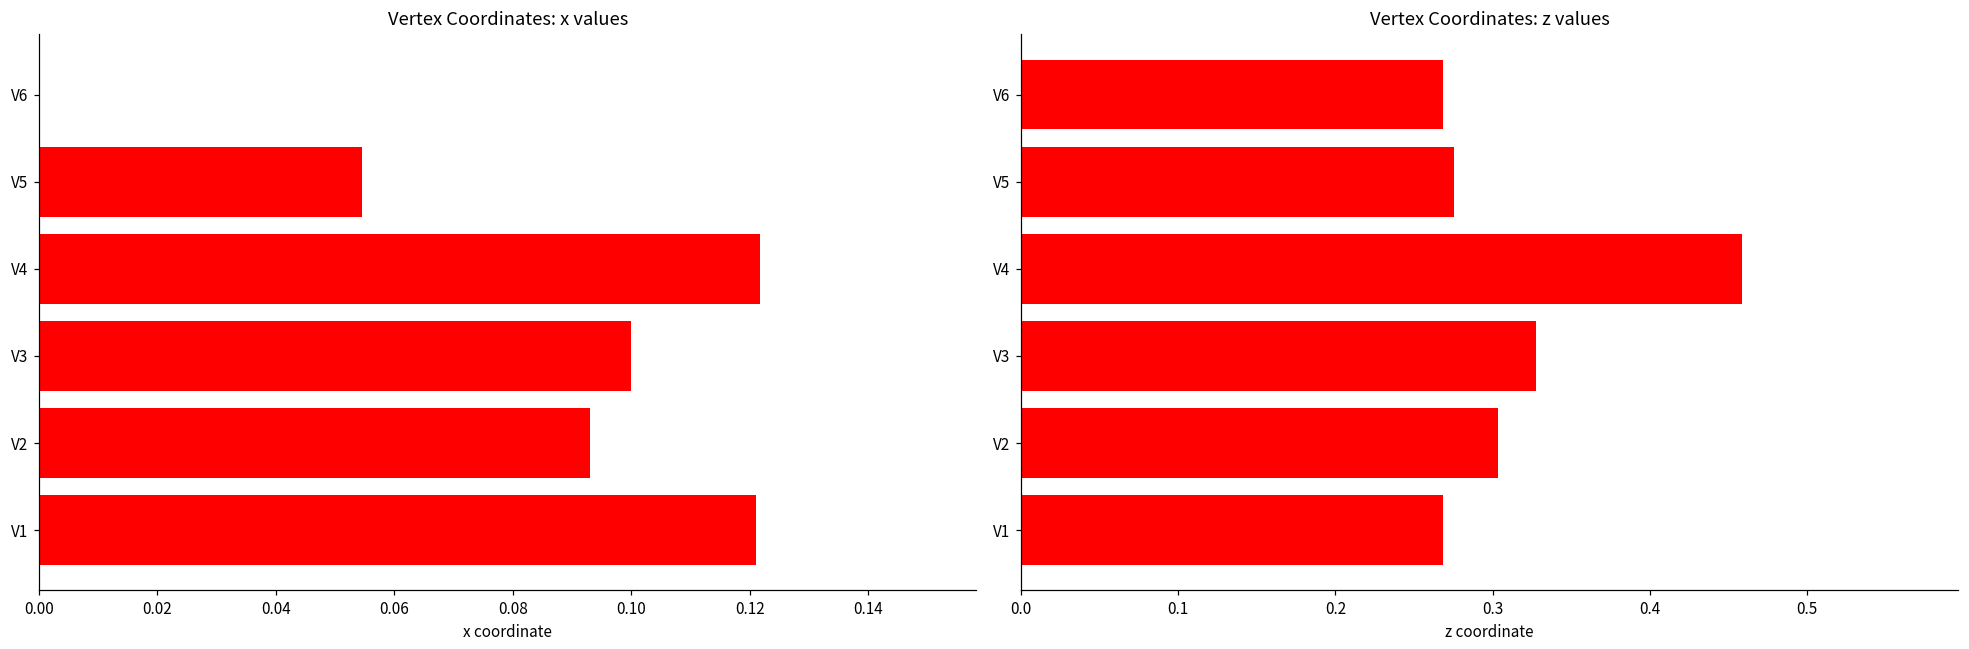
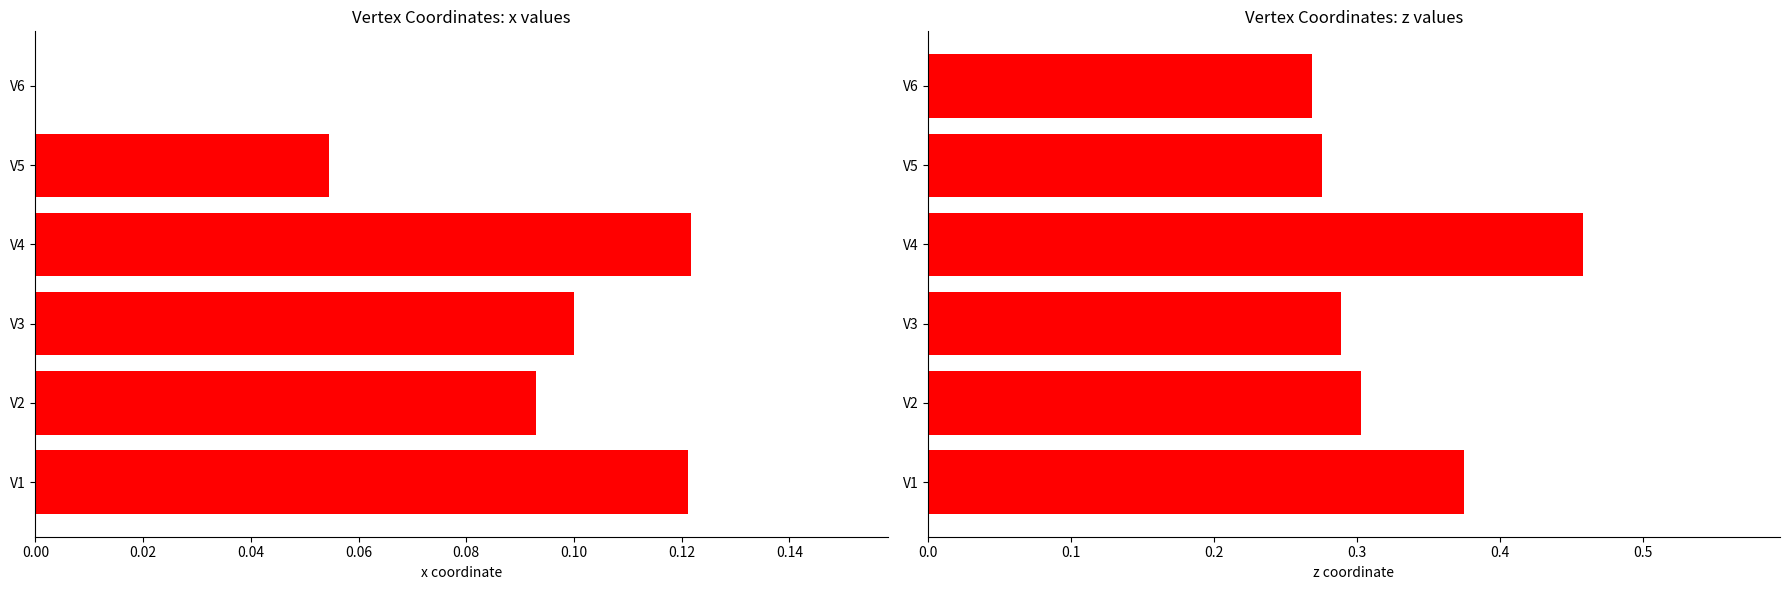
  {
    "Vertex Coordinates: x values": {
      "V6": 0.000,
      "V5": 0.055,
      "V4": 0.122,
      "V3": 0.100,
      "V2": 0.093,
      "V1": 0.121
    },
    "Vertex Coordinates: z values": {
      "V6": 0.269,
      "V5": 0.276,
      "V4": 0.458,
-     "V3": 0.327,
+     "V3": 0.289,
      "V2": 0.303,
-     "V1": 0.269
+     "V1": 0.375
    }
  }
